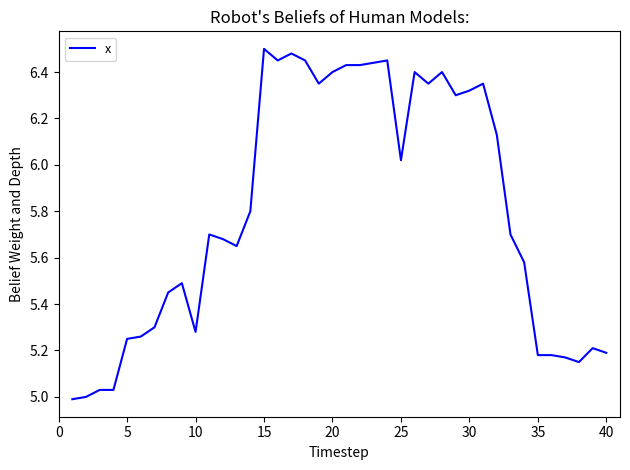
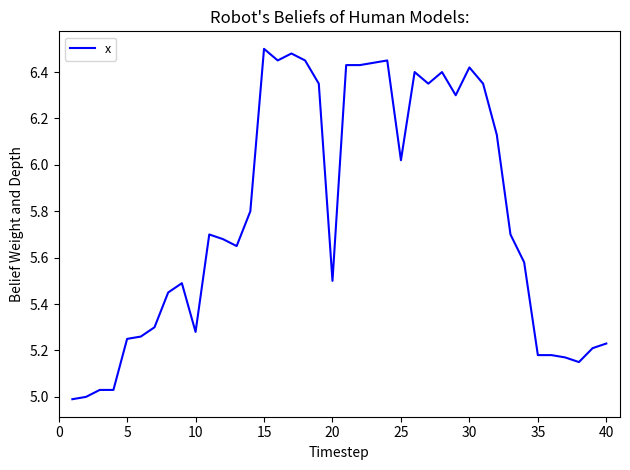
  {
    "5": 5.25,
    "10": 5.28,
    "15": 6.50,
-   "20": 6.4,
+   "20": 5.5,
    "25": 6.02,
-   "30": 6.32,
+   "30": 6.42,
    "35": 5.18,
-   "40": 5.19
+   "40": 5.23
  }
